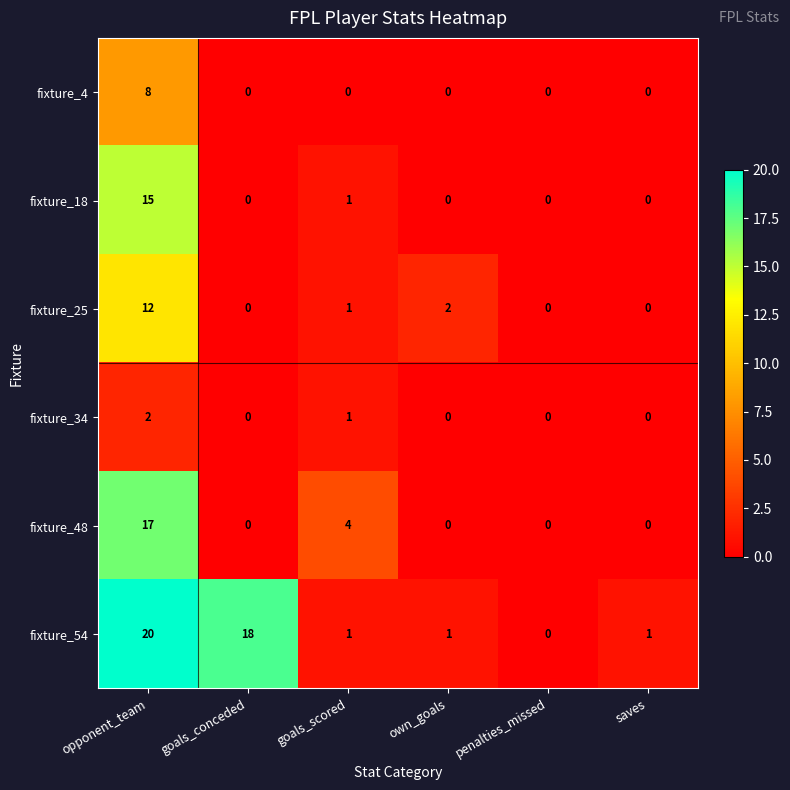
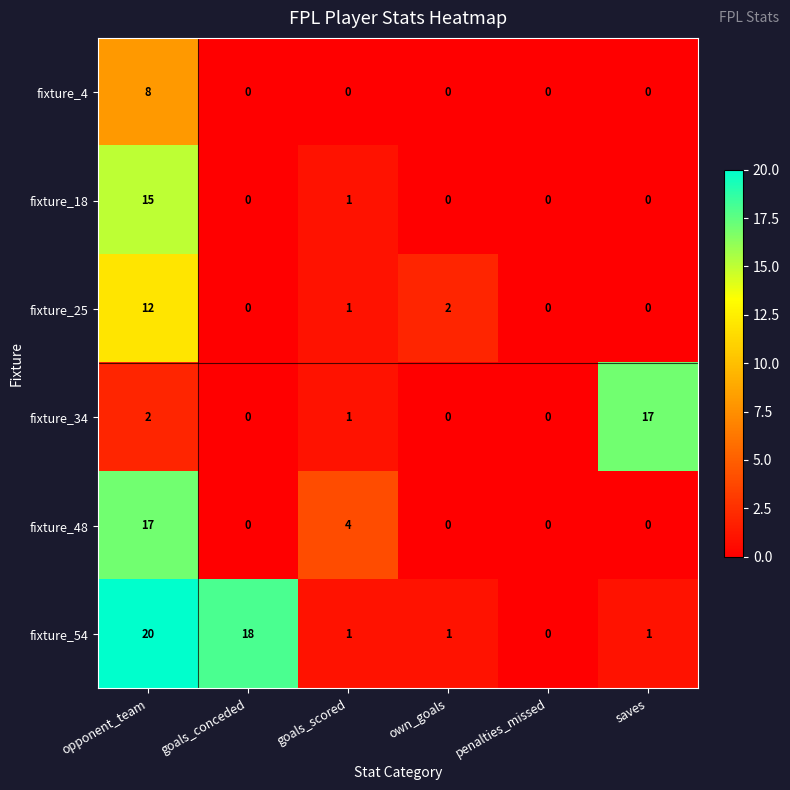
  {
    "fixture_4": {
      "opponent_team": 8,
      "goals_conceded": 0,
      "goals_scored": 0,
      "own_goals": 0,
      "penalties_missed": 0,
      "saves": 0
    },
    "fixture_18": {
      "opponent_team": 15,
      "goals_conceded": 0,
      "goals_scored": 1,
      "own_goals": 0,
      "penalties_missed": 0,
      "saves": 0
    },
    "fixture_25": {
      "opponent_team": 12,
      "goals_conceded": 0,
      "goals_scored": 1,
      "own_goals": 2,
      "penalties_missed": 0,
      "saves": 0
    },
    "fixture_34": {
      "opponent_team": 2,
      "goals_conceded": 0,
      "goals_scored": 1,
      "own_goals": 0,
      "penalties_missed": 0,
-     "saves": 0
+     "saves": 17
    },
    "fixture_48": {
      "opponent_team": 17,
      "goals_conceded": 0,
      "goals_scored": 4,
      "own_goals": 0,
      "penalties_missed": 0,
      "saves": 0
    },
    "fixture_54": {
      "opponent_team": 20,
      "goals_conceded": 18,
      "goals_scored": 1,
      "own_goals": 1,
      "penalties_missed": 0,
      "saves": 1
    }
  }
